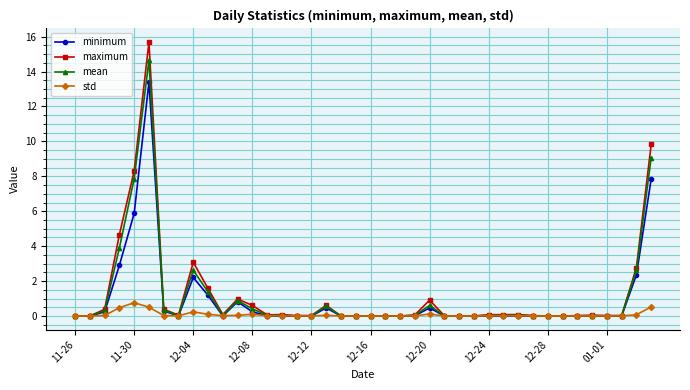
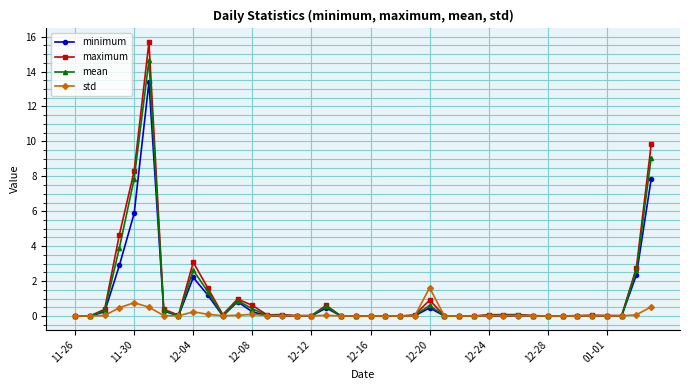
  {
    "minimum": {
      "11-30": 5.9,
      "12-04": 2.2
    },
    "maximum": {
      "11-30": 8.3,
      "12-04": 3.1,
      "12-08": 0.6,
      "12-20": 0.9
    },
    "mean": {
      "11-30": 7.9,
      "12-04": 2.6,
      "12-08": 0.4
    },
    "std": {
      "11-30": 0.8,
      "12-04": 0.2,
-     "12-20": 0.1
+     "12-20": 1.6
    }
  }
